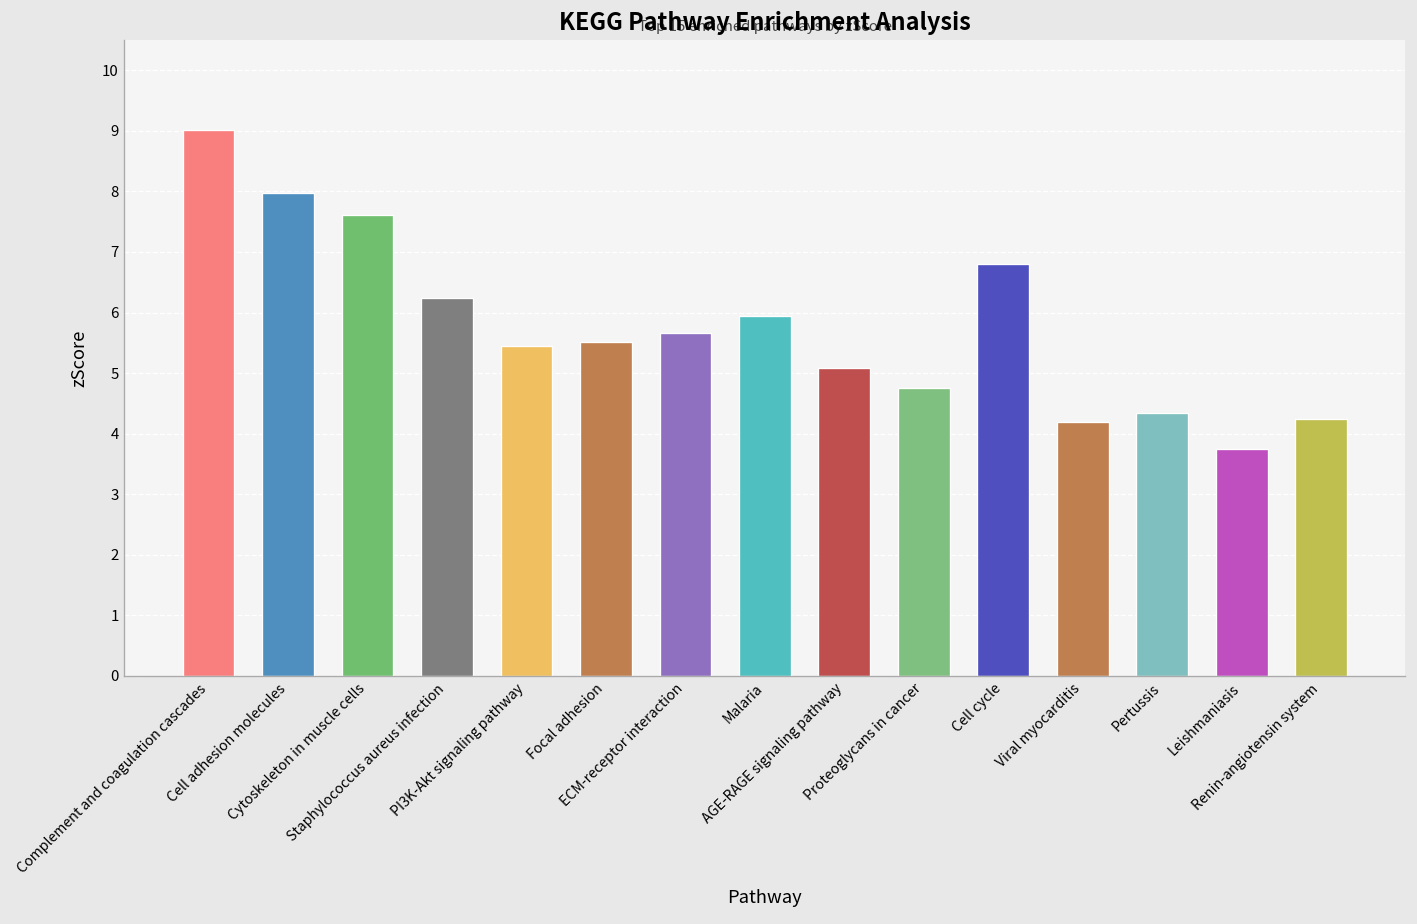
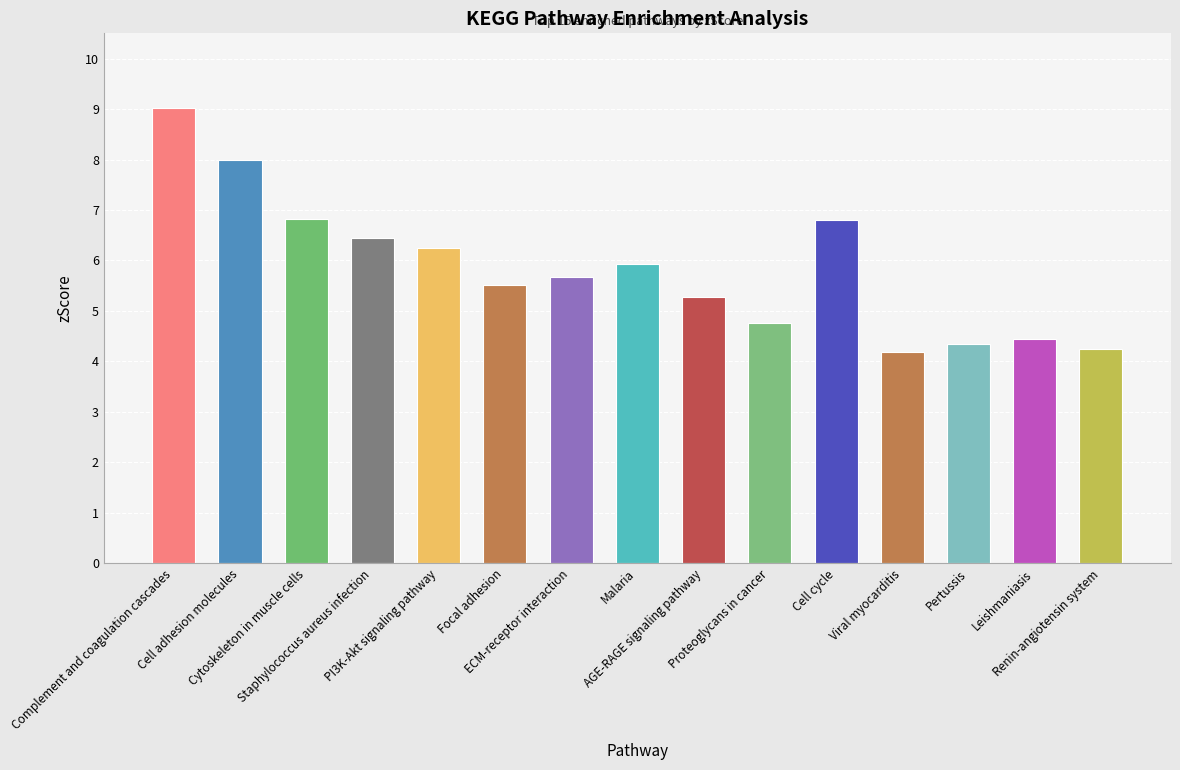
  {
    "Complement and coagulation cascades": 9.0,
    "Cell adhesion molecules": 8.0,
-   "Cytoskeleton in muscle cells": 7.6,
-   "Staphylococcus aureus infection": 6.2,
-   "PI3K-Akt signaling pathway": 5.4,
+   "Cytoskeleton in muscle cells": 6.8,
+   "Staphylococcus aureus infection": 6.4,
+   "PI3K-Akt signaling pathway": 6.2,
    "Focal adhesion": 5.5,
    "ECM-receptor interaction": 5.7,
    "Malaria": 5.9,
-   "AGE-RAGE signaling pathway": 5.1,
+   "AGE-RAGE signaling pathway": 5.3,
    "Proteoglycans in cancer": 4.8,
    "Cell cycle": 6.8,
    "Viral myocarditis": 4.2,
    "Pertussis": 4.3,
-   "Leishmaniasis": 3.8,
+   "Leishmaniasis": 4.4,
    "Renin-angiotensin system": 4.2
  }
